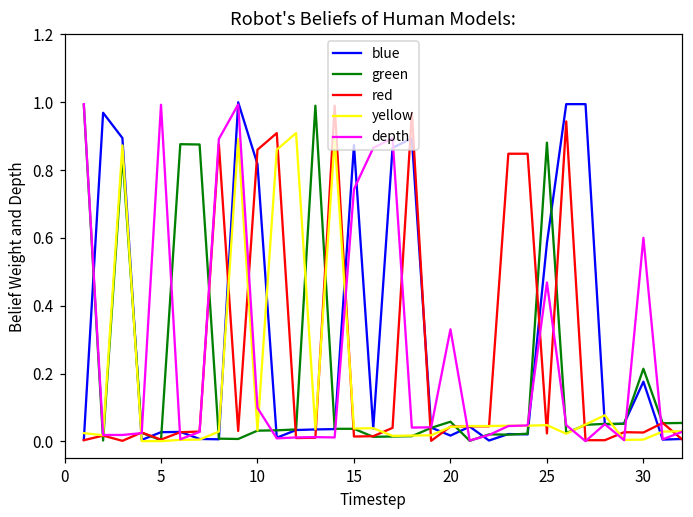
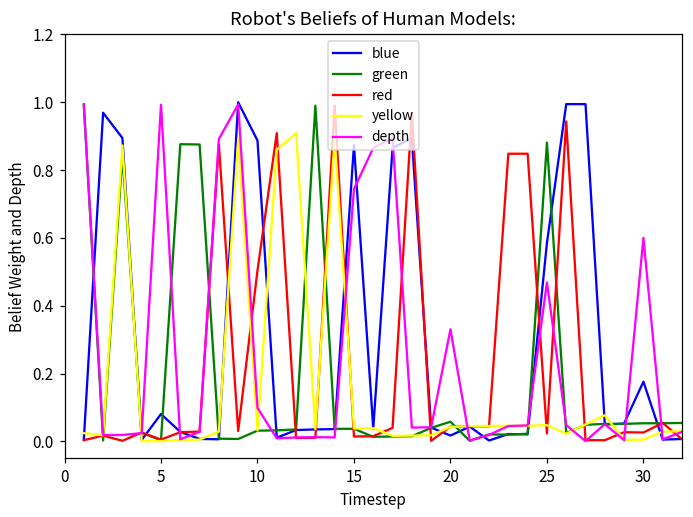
  {
    "blue": {
-     "5": 0.03,
-     "10": 0.82,
+     "5": 0.08,
+     "10": 0.89,
      "20": 0.02,
      "25": 0.58,
      "30": 0.18
    },
    "green": {
      "20": 0.06,
      "25": 0.88,
-     "30": 0.21
+     "30": 0.05
    },
    "red": {
-     "10": 0.86,
+     "10": 0.50,
      "15": 0.01,
      "25": 0.02,
      "30": 0.03
    },
    "yellow": {
      "25": 0.05,
      "30": 0.01
    },
    "depth": {
      "5": 0.99,
      "10": 0.10,
      "15": 0.74,
      "20": 0.33,
      "25": 0.47,
      "30": 0.60
    }
  }
